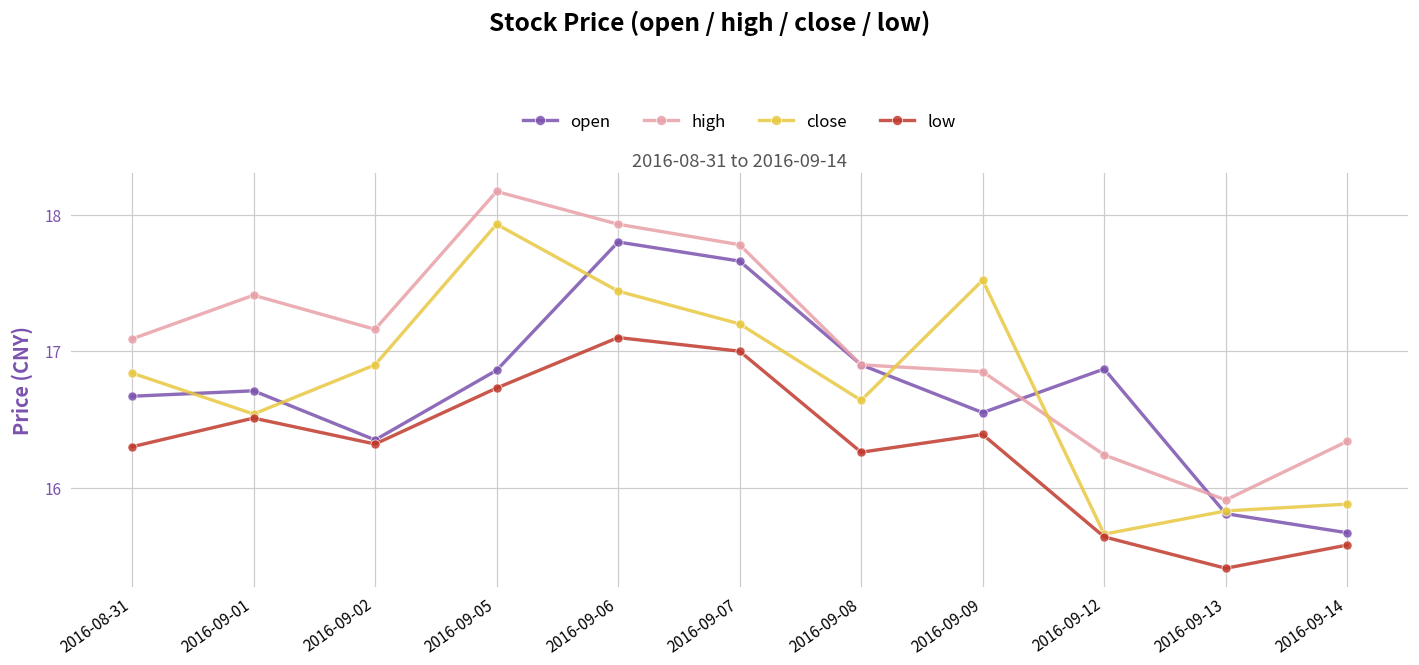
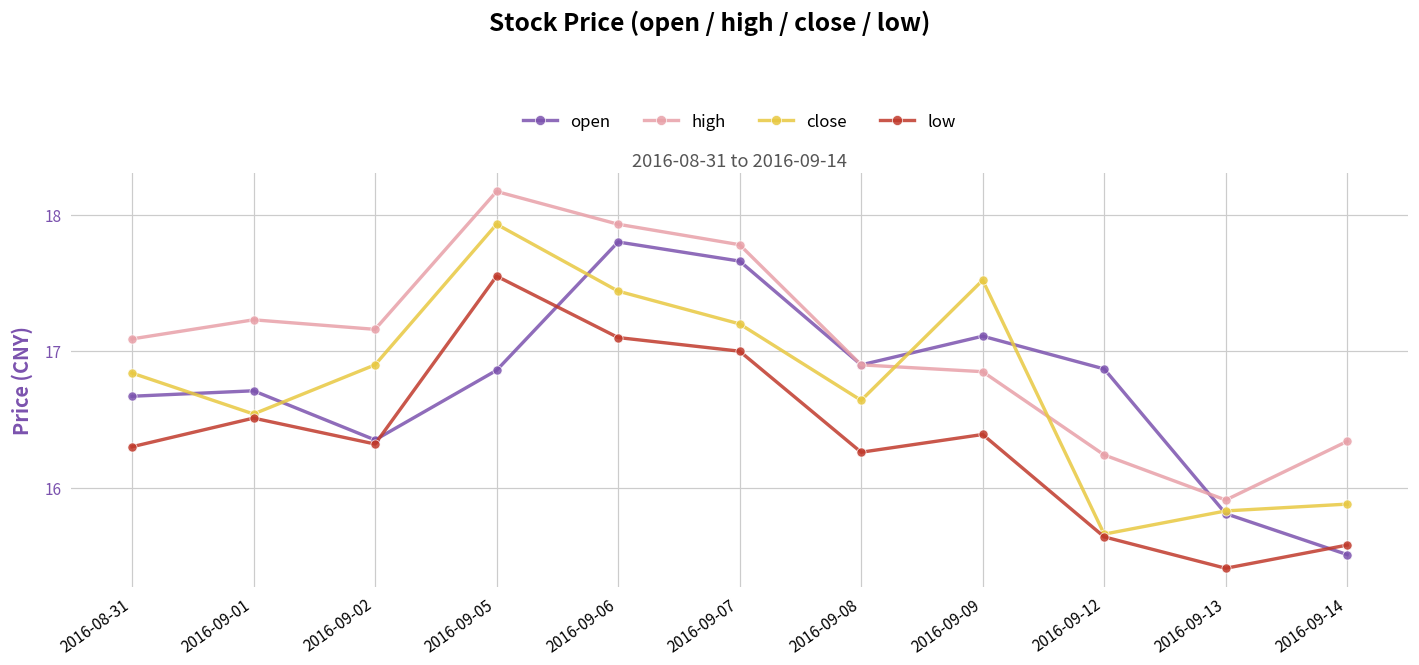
  {
    "open": {
      "2016-08-31": 16.67,
      "2016-09-01": 16.71,
      "2016-09-02": 16.35,
      "2016-09-05": 16.86,
      "2016-09-06": 17.80,
      "2016-09-07": 17.66,
-     "2016-09-09": 16.55,
+     "2016-09-09": 17.11,
      "2016-09-12": 16.87,
-     "2016-09-14": 15.67
+     "2016-09-14": 15.51
    },
    "high": {
      "2016-08-31": 17.09,
-     "2016-09-01": 17.41,
+     "2016-09-01": 17.23,
      "2016-09-02": 17.16,
      "2016-09-05": 18.17,
      "2016-09-06": 17.93,
      "2016-09-07": 17.78,
      "2016-09-09": 16.85,
      "2016-09-12": 16.24,
      "2016-09-13": 15.91,
      "2016-09-14": 16.34
    },
    "close": {
      "2016-08-31": 16.84,
      "2016-09-01": 16.54,
      "2016-09-02": 16.90,
      "2016-09-05": 17.93,
      "2016-09-06": 17.44,
      "2016-09-07": 17.20,
      "2016-09-08": 16.64,
      "2016-09-09": 17.52,
      "2016-09-14": 15.88
    },
    "low": {
      "2016-08-31": 16.30,
      "2016-09-01": 16.51,
      "2016-09-02": 16.32,
-     "2016-09-05": 16.73,
+     "2016-09-05": 17.55,
      "2016-09-06": 17.10,
      "2016-09-07": 17.00,
      "2016-09-08": 16.26,
      "2016-09-09": 16.39,
      "2016-09-13": 15.41,
      "2016-09-14": 15.58
    }
  }
